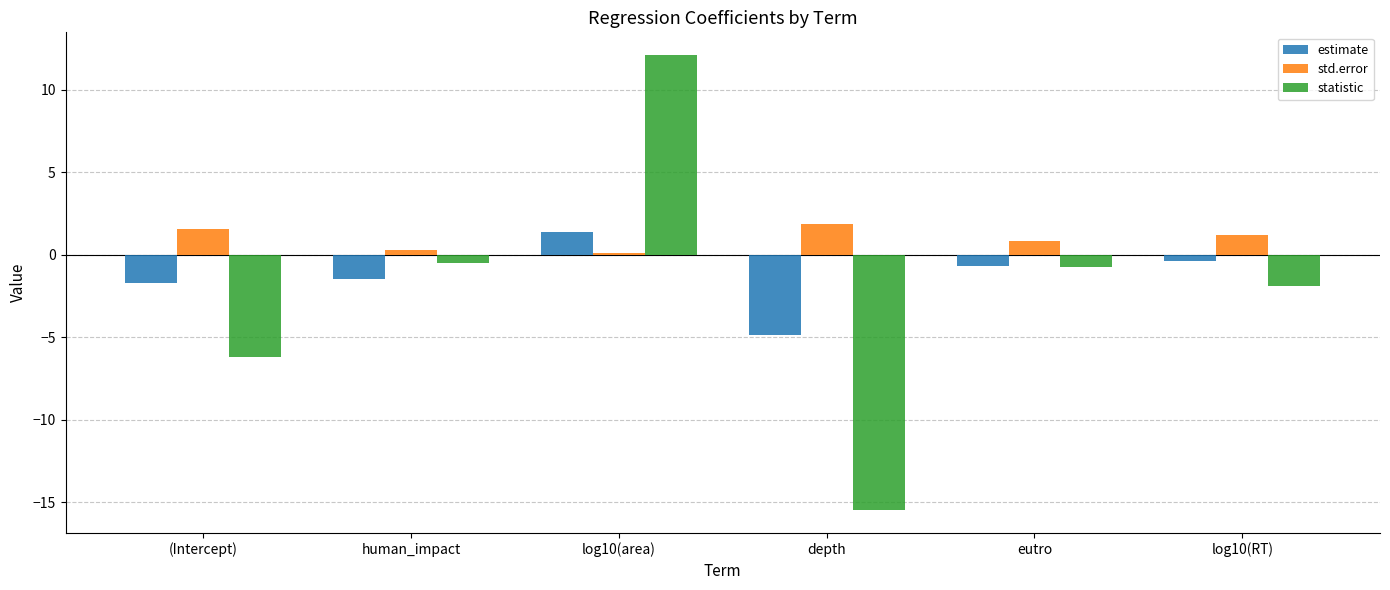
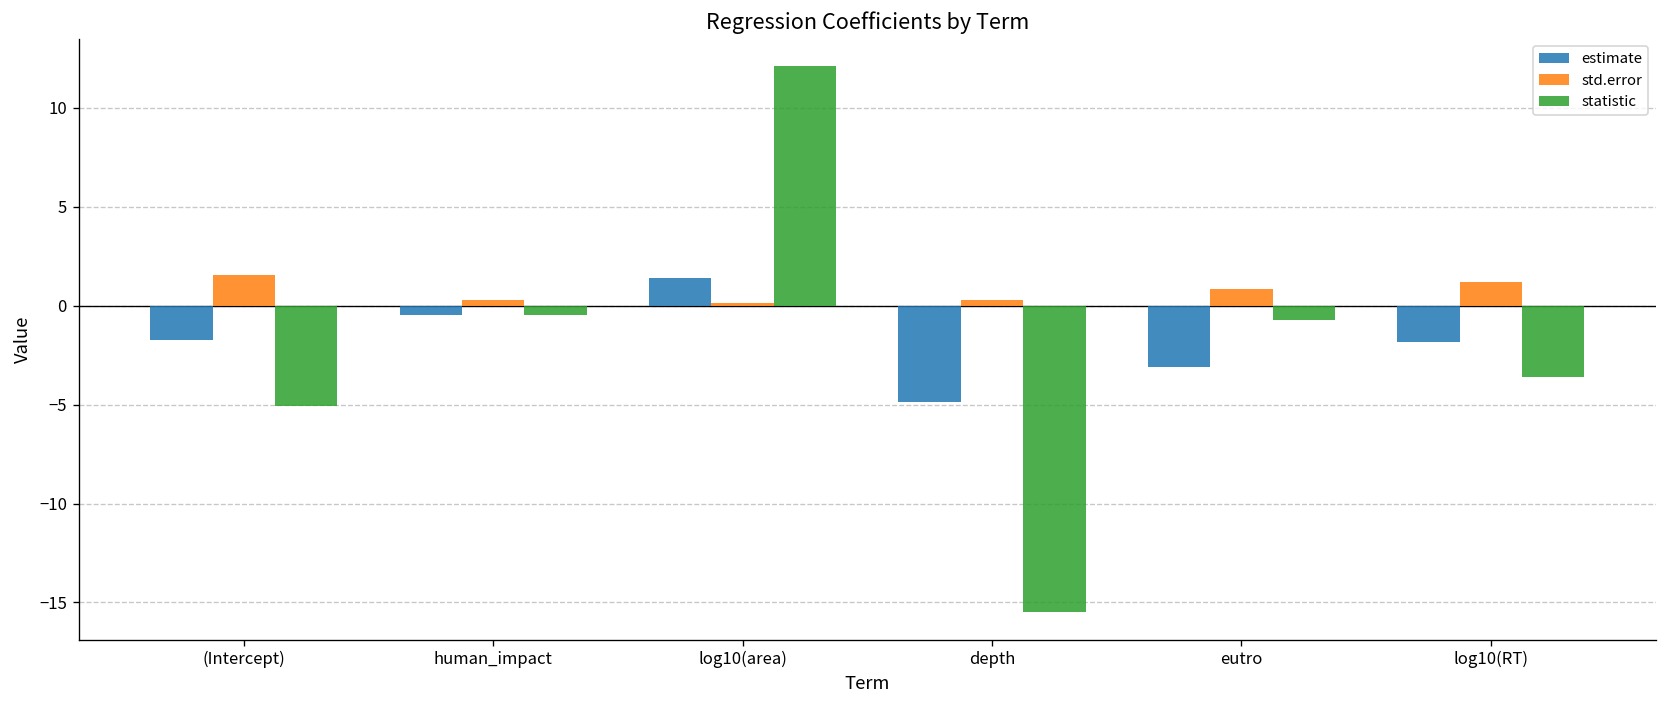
  {
    "estimate": {
      "(Intercept)": -1.7,
-     "human_impact": -1.4,
+     "human_impact": -0.5,
      "log10(area)": 1.4,
      "depth": -4.9,
-     "eutro": -0.7,
-     "log10(RT)": -0.4
+     "eutro": -3.1,
+     "log10(RT)": -1.8
    },
    "std.error": {
      "(Intercept)": 1.6,
      "human_impact": 0.3,
-     "depth": 1.8,
+     "depth": 0.3,
      "eutro": 0.8,
      "log10(RT)": 1.2
    },
    "statistic": {
-     "(Intercept)": -6.2,
+     "(Intercept)": -5.1,
      "human_impact": -0.5,
      "log10(area)": 12.1,
      "depth": -15.5,
      "eutro": -0.7,
-     "log10(RT)": -1.9
+     "log10(RT)": -3.6
    }
  }
